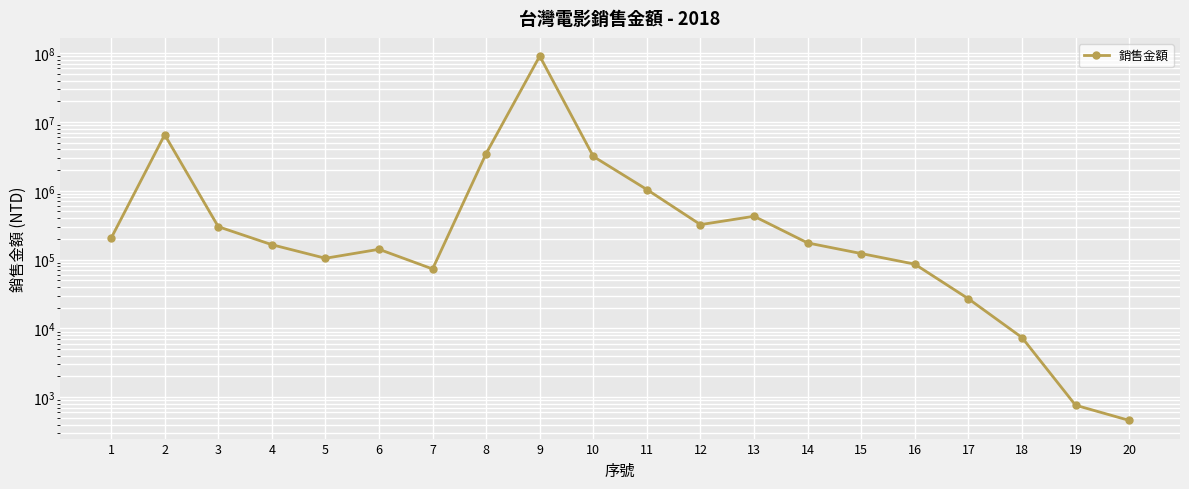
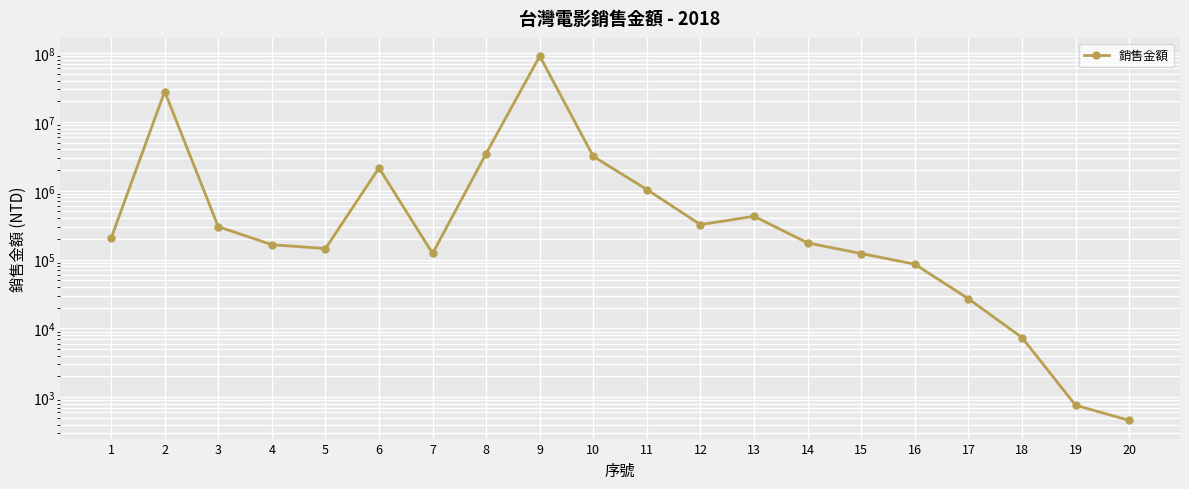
  {
    "1": 200000,
-   "2": 7000000,
+   "2": 28000000,
    "3": 300000,
    "4": 160000,
-   "5": 100000,
-   "6": 140000,
-   "7": 70000,
+   "5": 140000,
+   "6": 2100000,
+   "7": 120000,
    "8": 3000000,
    "9": 90000000,
    "10": 3000000,
    "11": 1000000,
    "12": 300000,
    "13": 400000,
    "14": 170000,
    "15": 120000,
    "16": 90000,
    "17": 27000,
    "18": 7000,
    "19": 800,
    "20": 500
  }
